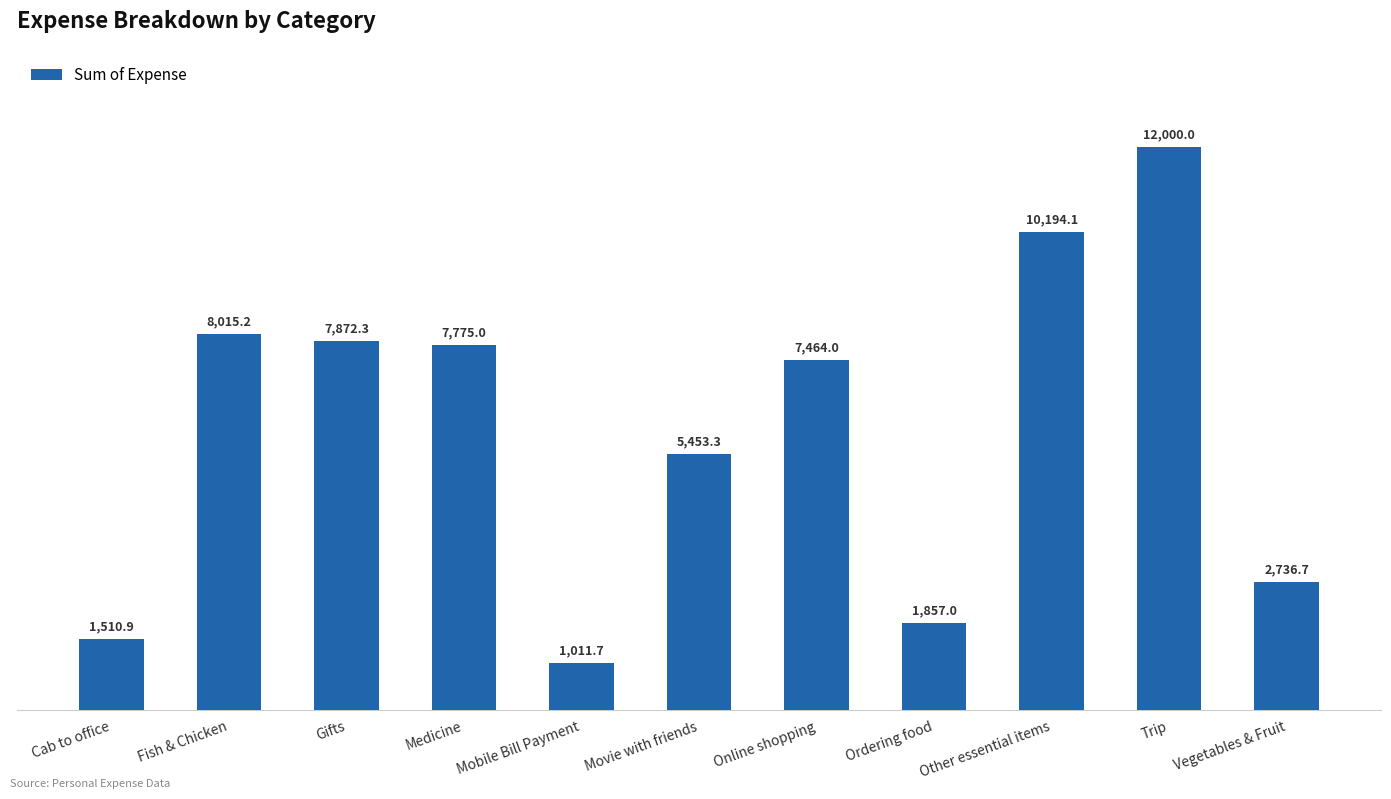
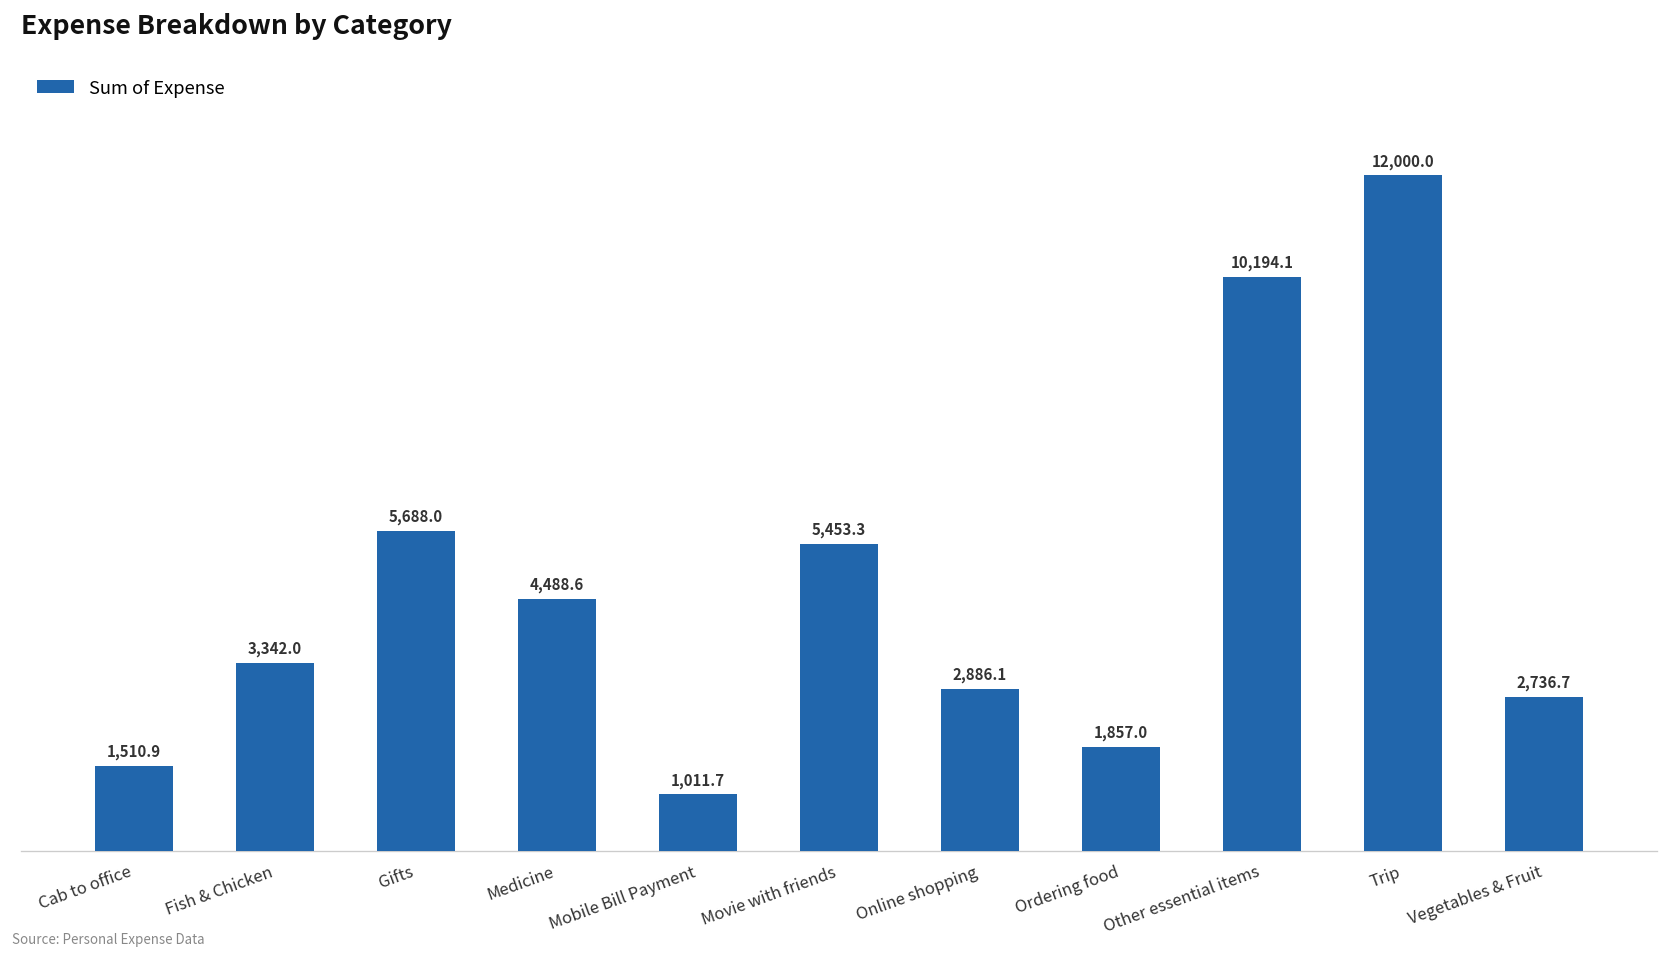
  {
    "Cab to office": "1,510.9",
-   "Fish & Chicken": "8,015.2",
-   "Gifts": "7,872.3",
-   "Medicine": "7,775.0",
+   "Fish & Chicken": "3,342.0",
+   "Gifts": "5,688.0",
+   "Medicine": "4,488.6",
    "Mobile Bill Payment": "1,011.7",
    "Movie with friends": "5,453.3",
-   "Online shopping": "7,464.0",
+   "Online shopping": "2,886.1",
    "Ordering food": "1,857.0",
    "Other essential items": "10,194.1",
    "Trip": "12,000.0",
    "Vegetables & Fruit": "2,736.7"
  }
